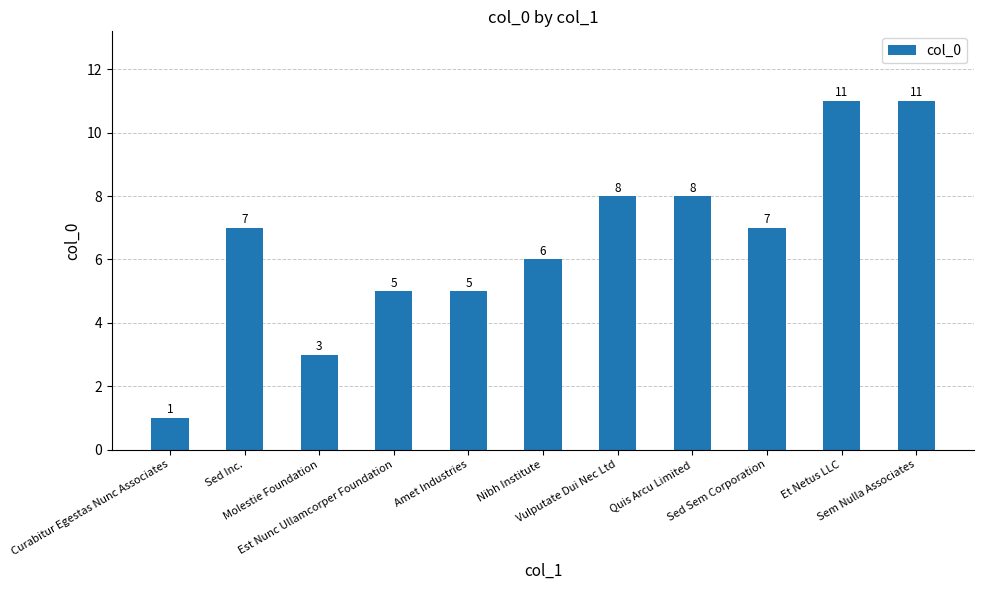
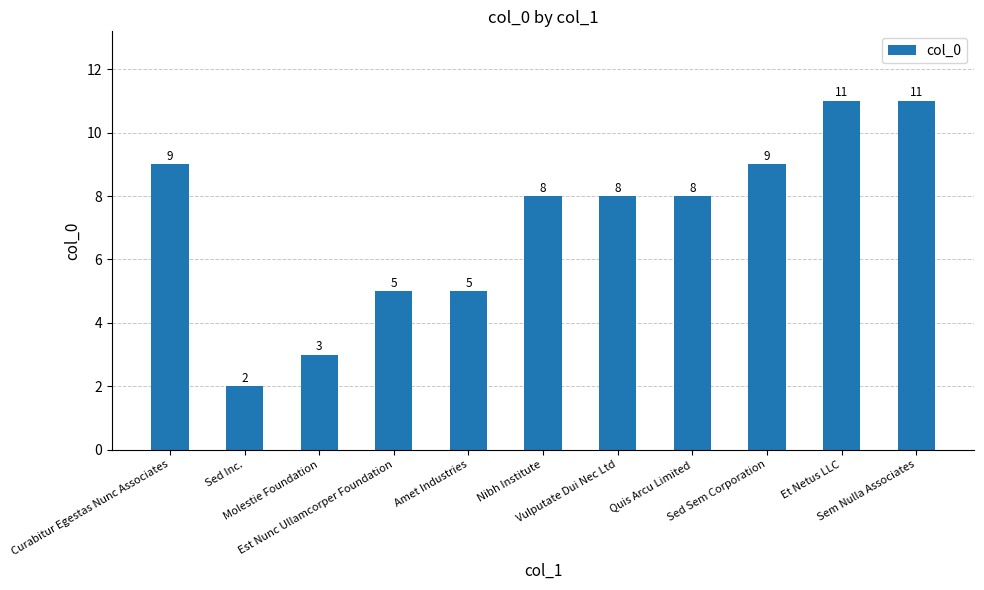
  {
-   "Curabitur Egestas Nunc Associates": 1,
-   "Sed Inc.": 7,
+   "Curabitur Egestas Nunc Associates": 9,
+   "Sed Inc.": 2,
    "Molestie Foundation": 3,
    "Est Nunc Ullamcorper Foundation": 5,
    "Amet Industries": 5,
-   "Nibh Institute": 6,
+   "Nibh Institute": 8,
    "Vulputate Dui Nec Ltd": 8,
    "Quis Arcu Limited": 8,
-   "Sed Sem Corporation": 7,
+   "Sed Sem Corporation": 9,
    "Et Netus LLC": 11,
    "Sem Nulla Associates": 11
  }
